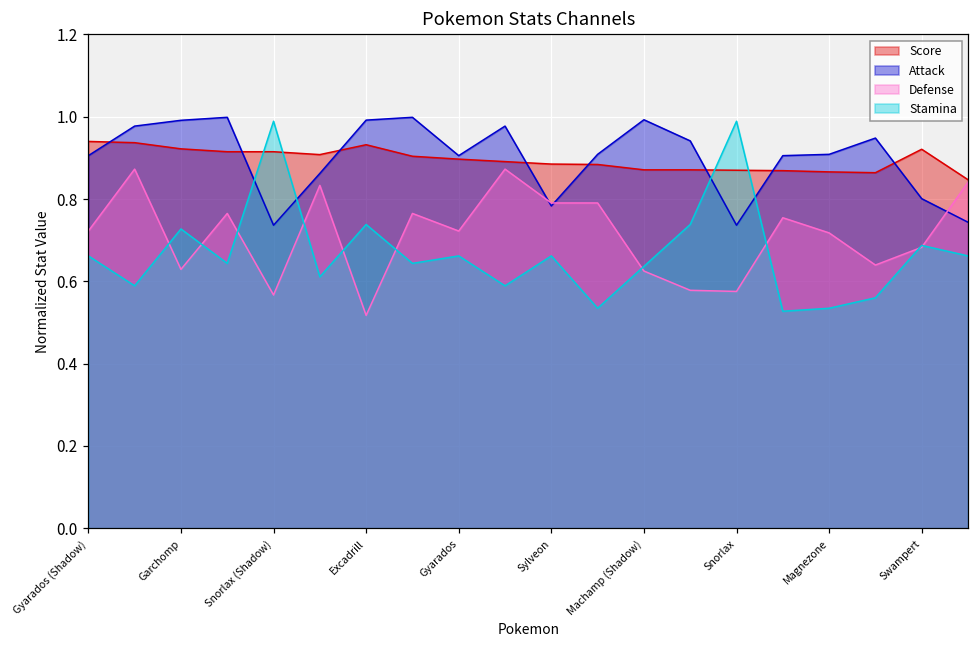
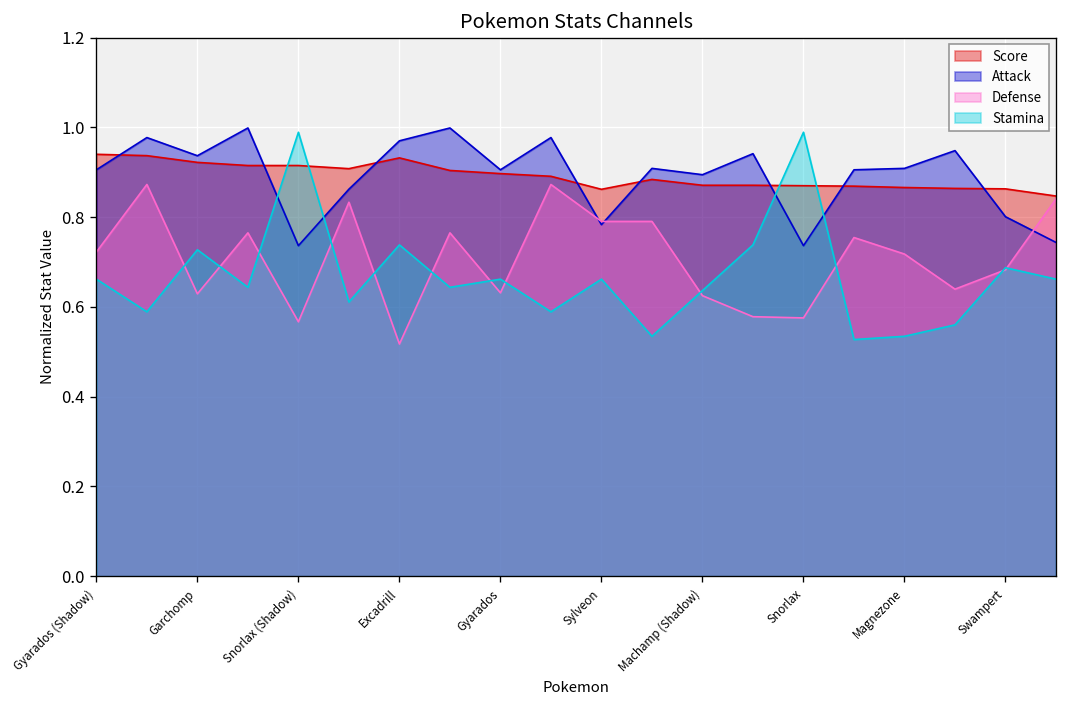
  {
    "Score": {
      "Gyarados (Shadow)": 0.94,
      "Garchomp": 0.92,
      "Snorlax (Shadow)": 0.92,
      "Excadrill": 0.93,
      "Gyarados": 0.90,
-     "Sylveon": 0.89,
+     "Sylveon": 0.86,
      "Machamp (Shadow)": 0.87,
      "Snorlax": 0.87,
      "Magnezone": 0.87,
-     "Swampert": 0.92
+     "Swampert": 0.86
    },
    "Attack": {
      "Gyarados (Shadow)": 0.91,
-     "Garchomp": 0.99,
+     "Garchomp": 0.94,
      "Snorlax (Shadow)": 0.74,
-     "Excadrill": 0.99,
+     "Excadrill": 0.97,
      "Gyarados": 0.91,
      "Sylveon": 0.78,
-     "Machamp (Shadow)": 0.99,
+     "Machamp (Shadow)": 0.89,
      "Snorlax": 0.74,
      "Magnezone": 0.91,
      "Swampert": 0.80
    },
    "Defense": {
      "Gyarados (Shadow)": 0.72,
      "Garchomp": 0.63,
      "Snorlax (Shadow)": 0.57,
      "Excadrill": 0.52,
-     "Gyarados": 0.72,
+     "Gyarados": 0.63,
      "Sylveon": 0.79,
      "Machamp (Shadow)": 0.63,
      "Snorlax": 0.58,
      "Magnezone": 0.72
    },
    "Stamina": {
      "Gyarados (Shadow)": 0.66,
      "Garchomp": 0.73,
      "Snorlax (Shadow)": 0.99,
      "Excadrill": 0.74,
      "Gyarados": 0.66,
      "Sylveon": 0.66,
      "Machamp (Shadow)": 0.64,
      "Snorlax": 0.99,
      "Magnezone": 0.53
    }
  }
